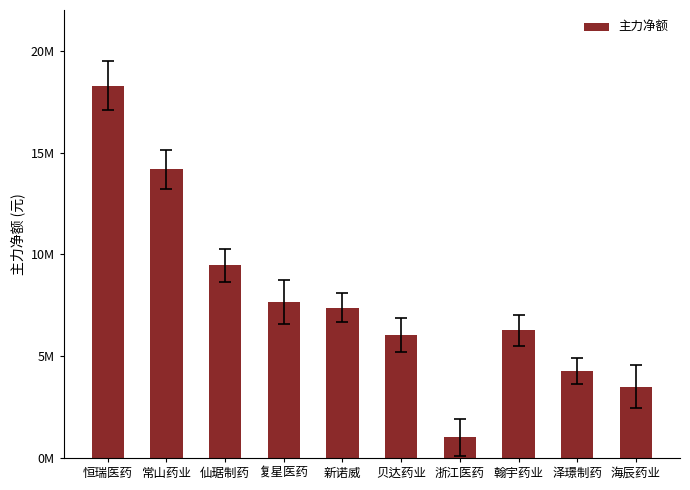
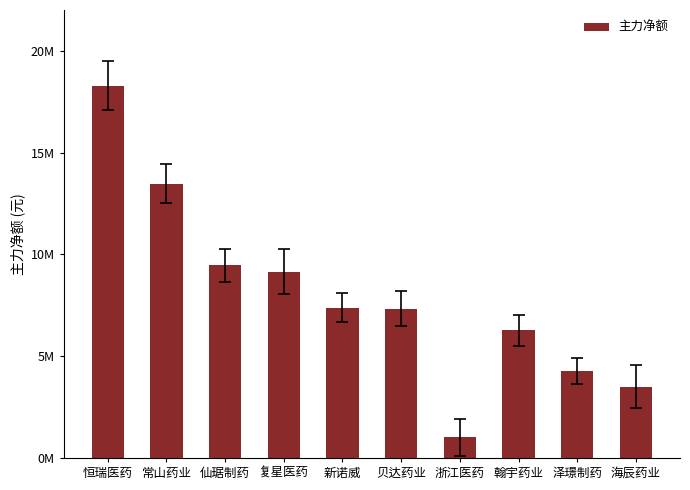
  {
    "主力净额": {
      "恒瑞医药": 18300000,
-     "常山药业": 14200000,
+     "常山药业": 13500000,
      "仙琚制药": 9500000,
-     "复星医药": 7700000,
+     "复星医药": 9100000,
      "新诺威": 7400000,
-     "贝达药业": 6000000,
+     "贝达药业": 7300000,
      "浙江医药": 1000000,
      "翰宇药业": 6300000,
      "泽璟制药": 4300000,
      "海辰药业": 3500000
    }
  }
